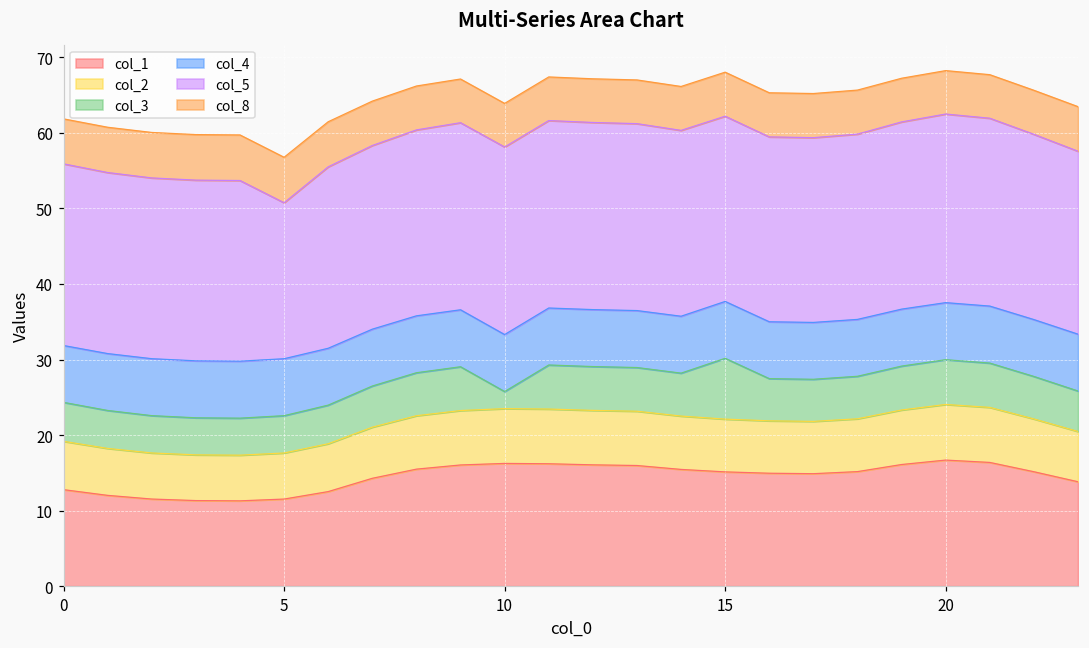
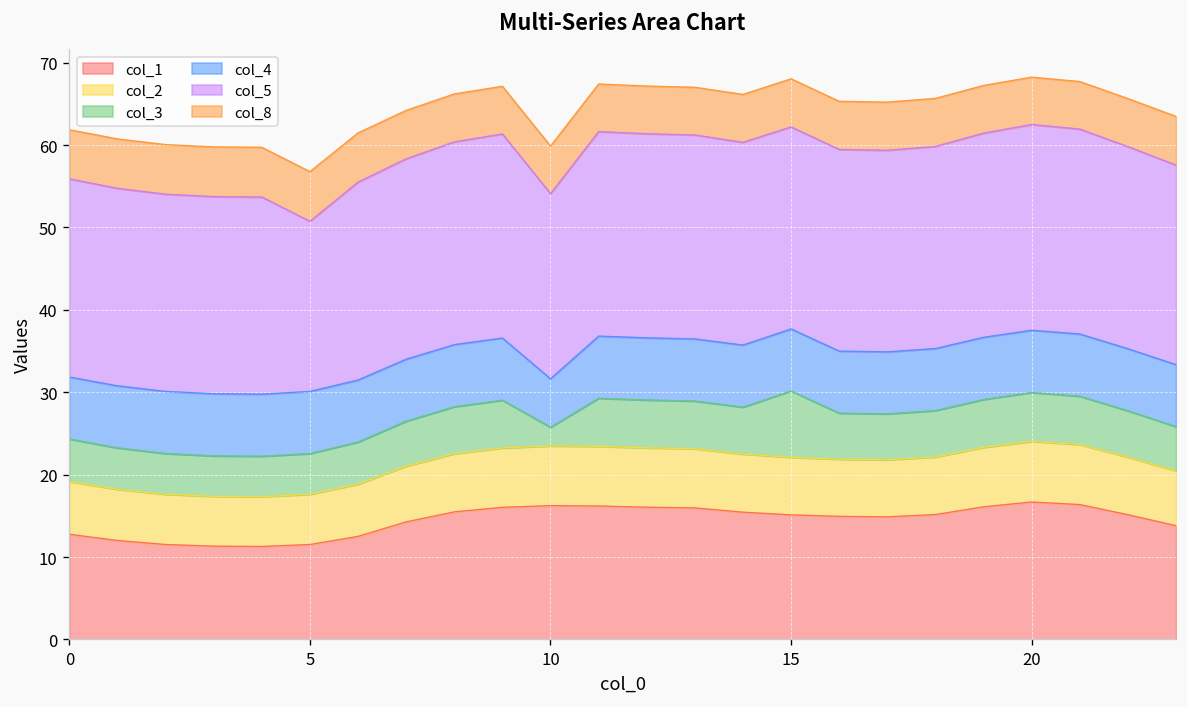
  {
    "col_3": {
      "0": 5,
      "5": 5,
      "10": 2,
      "15": 8,
      "20": 6
    },
    "col_4": {
      "0": 8,
      "5": 8,
-     "10": 8,
+     "10": 6,
      "15": 8,
      "20": 8
    },
    "col_5": {
      "0": 24,
      "5": 21,
-     "10": 25,
+     "10": 22,
      "15": 25,
      "20": 25
    }
  }
